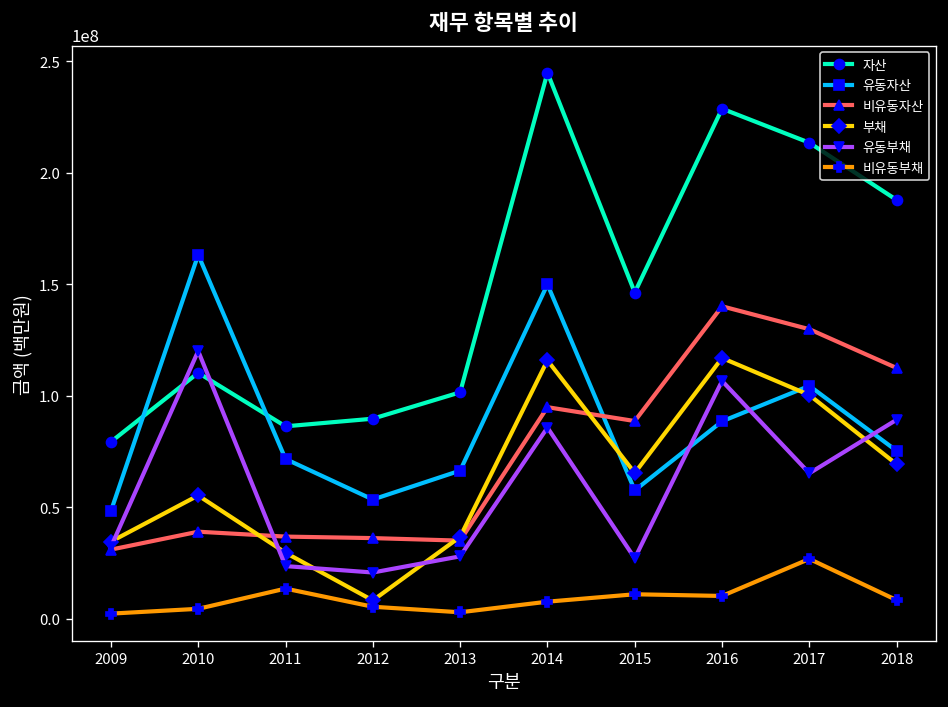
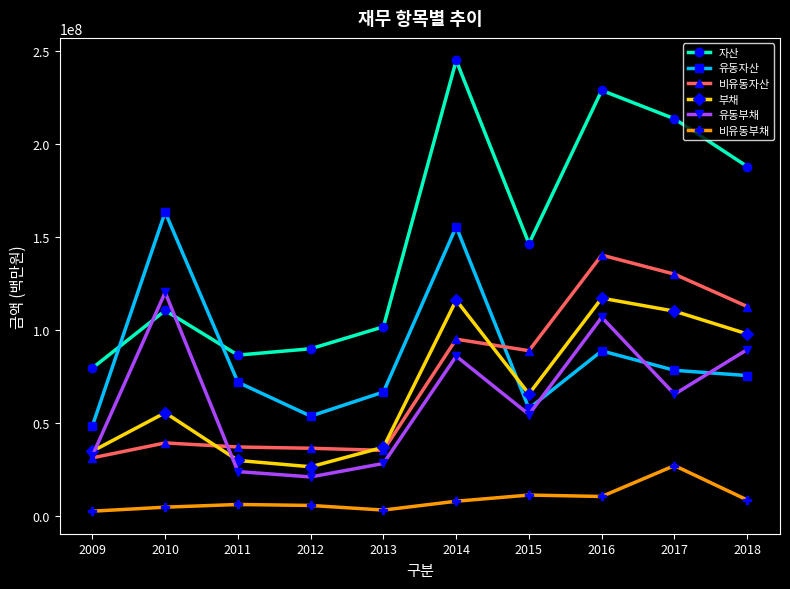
  {
    "자산": {
      "2009": 79000000,
      "2010": 110000000,
      "2011": 86000000,
      "2012": 90000000,
      "2013": 102000000,
      "2014": 245000000,
      "2015": 146000000,
      "2016": 229000000,
      "2017": 213000000,
      "2018": 188000000
    },
    "유동자산": {
      "2009": 48000000,
      "2010": 163000000,
      "2011": 72000000,
      "2012": 54000000,
      "2013": 66000000,
-     "2014": 150000000,
+     "2014": 155000000,
      "2015": 58000000,
      "2016": 89000000,
-     "2017": 104000000,
+     "2017": 78000000,
      "2018": 75000000
    },
    "비유동자산": {
      "2010": 39000000,
      "2011": 37000000,
      "2012": 36000000,
      "2013": 35000000,
      "2014": 95000000,
      "2015": 89000000,
      "2016": 140000000,
      "2017": 130000000,
      "2018": 112000000
    },
    "부채": {
      "2009": 35000000,
      "2010": 55000000,
      "2011": 30000000,
-     "2012": 8000000,
+     "2012": 26000000,
      "2013": 37000000,
      "2014": 116000000,
      "2015": 65000000,
      "2016": 117000000,
-     "2017": 100000000,
-     "2018": 69000000
+     "2017": 110000000,
+     "2018": 98000000
    },
    "유동부채": {
      "2010": 120000000,
      "2011": 24000000,
      "2012": 21000000,
      "2013": 28000000,
      "2014": 86000000,
-     "2015": 27000000,
+     "2015": 54000000,
      "2016": 107000000,
      "2017": 65000000,
      "2018": 89000000
    },
    "비유동부채": {
      "2009": 2000000,
      "2010": 5000000,
-     "2011": 14000000,
+     "2011": 6000000,
      "2012": 5000000,
      "2013": 3000000,
      "2014": 8000000,
      "2015": 11000000,
      "2016": 10000000,
      "2017": 27000000,
      "2018": 8000000
    }
  }
